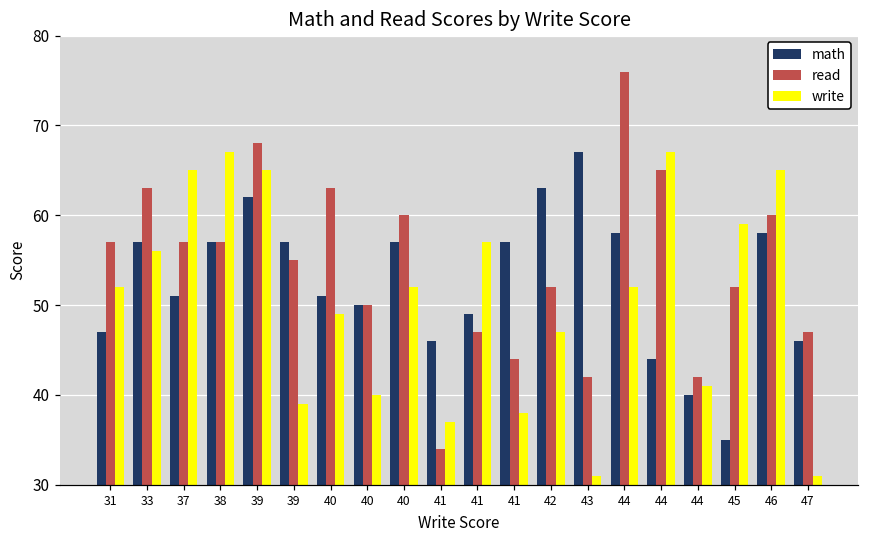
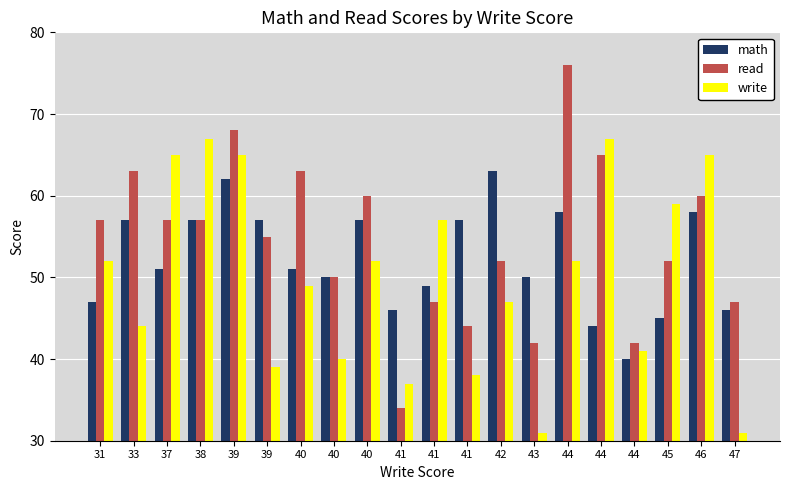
  {
    "math": {
      "31": 47,
      "33": 57,
      "37": 51,
      "38": 57,
      "42": 63,
-     "43": 67,
-     "45": 35,
+     "43": 50,
+     "45": 45,
      "46": 58,
      "47": 46
    },
    "read": {
      "31": 57,
      "33": 63,
      "37": 57,
      "38": 57,
      "42": 52,
      "43": 42,
      "45": 52,
      "46": 60,
      "47": 47
    },
    "write": {
      "31": 52,
-     "33": 56,
+     "33": 44,
      "37": 65,
      "38": 67,
      "42": 47,
      "43": 31,
      "45": 59,
      "46": 65,
      "47": 31
    }
  }
